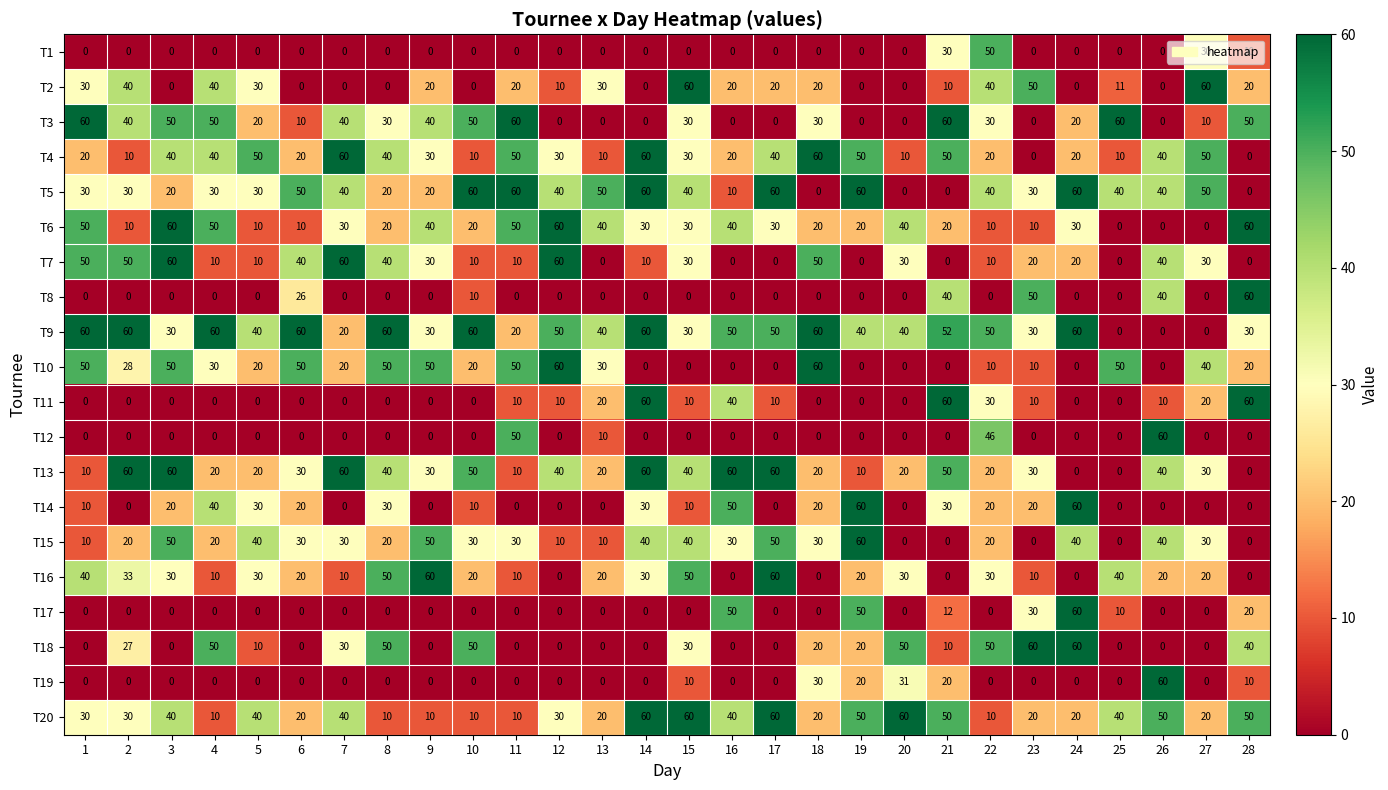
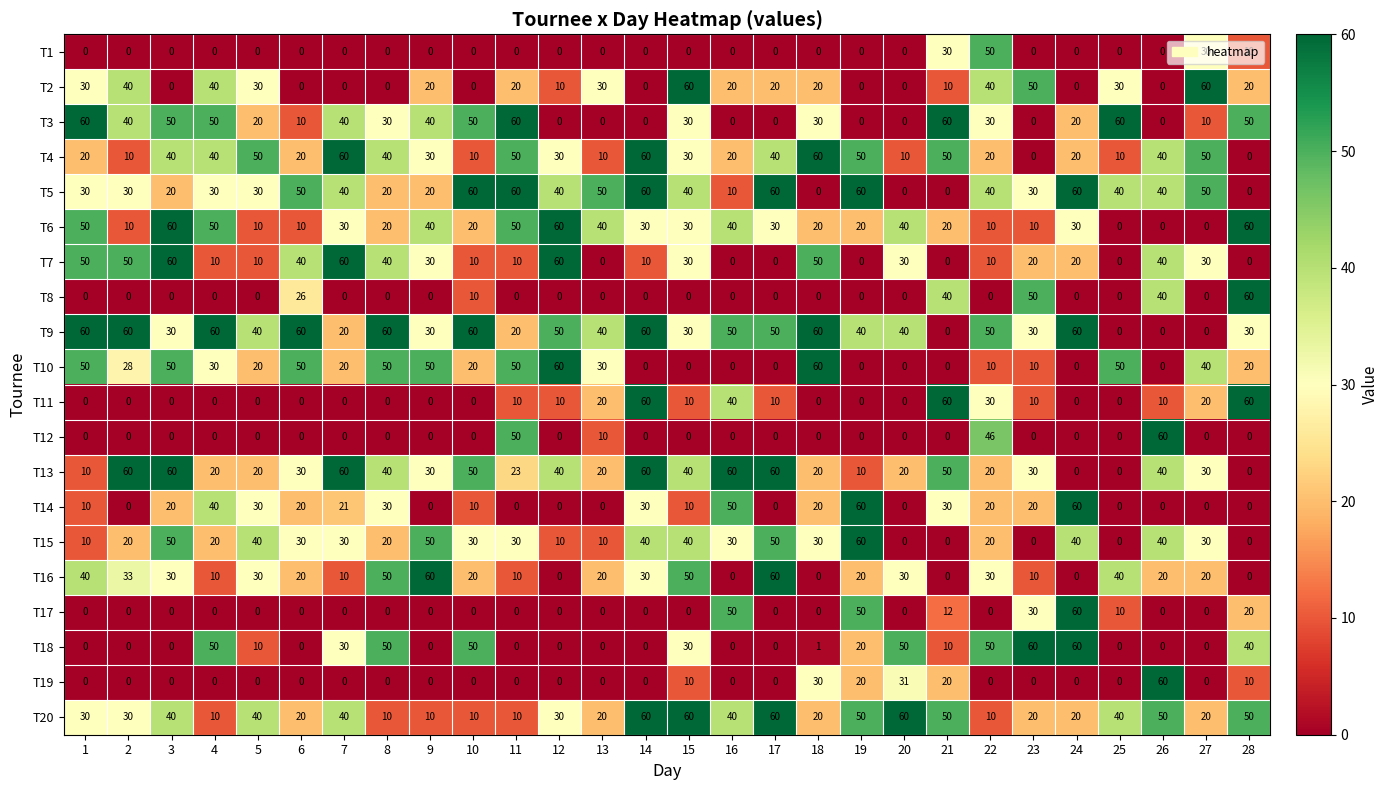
  {
    "T2": {
      "1": 30,
      "2": 40,
      "3": 0,
      "4": 40,
      "5": 30,
      "6": 0,
      "7": 0,
      "8": 0,
      "9": 20,
      "10": 0,
      "11": 20,
      "12": 10,
      "13": 30,
      "14": 0,
      "15": 60,
      "16": 20,
      "17": 20,
      "18": 20,
      "19": 0,
      "20": 0,
      "21": 10,
      "22": 40,
      "23": 50,
      "24": 0,
-     "25": 11,
+     "25": 30,
      "26": 0,
      "27": 60,
      "28": 20
    },
    "T9": {
      "1": 60,
      "2": 60,
      "3": 30,
      "4": 60,
      "5": 40,
      "6": 60,
      "7": 20,
      "8": 60,
      "9": 30,
      "10": 60,
      "11": 20,
      "12": 50,
      "13": 40,
      "14": 60,
      "15": 30,
      "16": 50,
      "17": 50,
      "18": 60,
      "19": 40,
      "20": 40,
-     "21": 52,
+     "21": 0,
      "22": 50,
      "23": 30,
      "24": 60,
      "25": 0,
      "26": 0,
      "27": 0,
      "28": 30
    },
    "T13": {
      "1": 10,
      "2": 60,
      "3": 60,
      "4": 20,
      "5": 20,
      "6": 30,
      "7": 60,
      "8": 40,
      "9": 30,
      "10": 50,
-     "11": 10,
+     "11": 23,
      "12": 40,
      "13": 20,
      "14": 60,
      "15": 40,
      "16": 60,
      "17": 60,
      "18": 20,
      "19": 10,
      "20": 20,
      "21": 50,
      "22": 20,
      "23": 30,
      "24": 0,
      "25": 0,
      "26": 40,
      "27": 30,
      "28": 0
    },
    "T14": {
      "1": 10,
      "2": 0,
      "3": 20,
      "4": 40,
      "5": 30,
      "6": 20,
-     "7": 0,
+     "7": 21,
      "8": 30,
      "9": 0,
      "10": 10,
      "11": 0,
      "12": 0,
      "13": 0,
      "14": 30,
      "15": 10,
      "16": 50,
      "17": 0,
      "18": 20,
      "19": 60,
      "20": 0,
      "21": 30,
      "22": 20,
      "23": 20,
      "24": 60,
      "25": 0,
      "26": 0,
      "27": 0,
      "28": 0
    },
    "T18": {
      "1": 0,
-     "2": 27,
+     "2": 0,
      "3": 0,
      "4": 50,
      "5": 10,
      "6": 0,
      "7": 30,
      "8": 50,
      "9": 0,
      "10": 50,
      "11": 0,
      "12": 0,
      "13": 0,
      "14": 0,
      "15": 30,
      "16": 0,
      "17": 0,
-     "18": 20,
+     "18": 1,
      "19": 20,
      "20": 50,
      "21": 10,
      "22": 50,
      "23": 60,
      "24": 60,
      "25": 0,
      "26": 0,
      "27": 0,
      "28": 40
    }
  }
